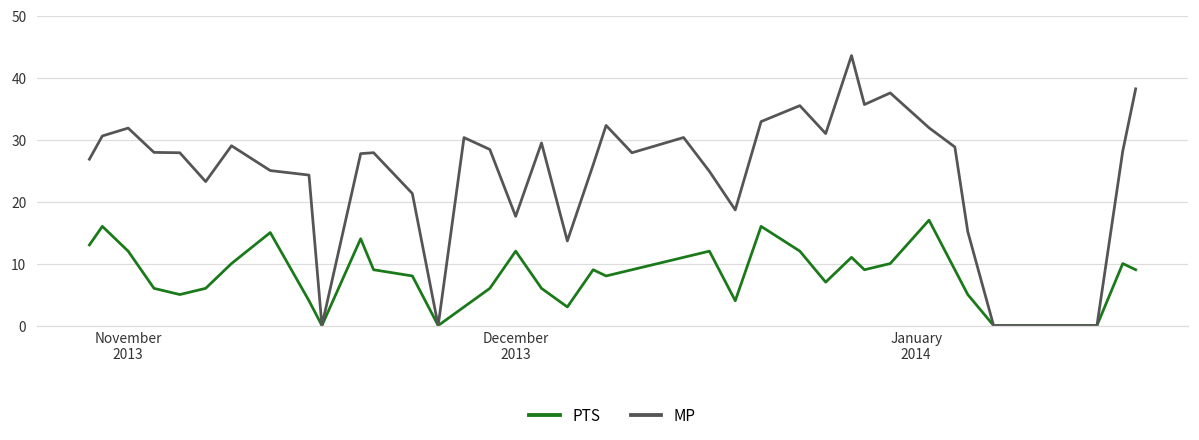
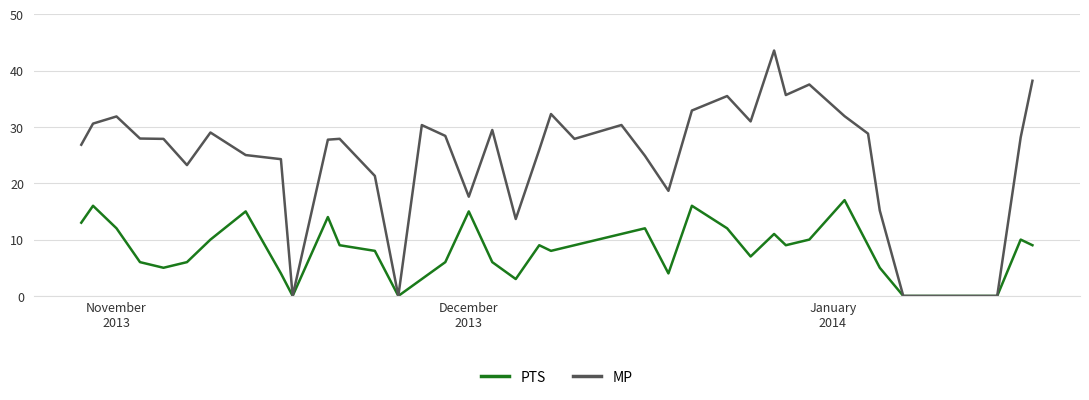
  {
    "PTS": {
      "November 2013": 12,
-     "December 2013": 12
+     "December 2013": 15
    },
    "MP": {
      "November 2013": 32,
      "December 2013": 18
    }
  }
